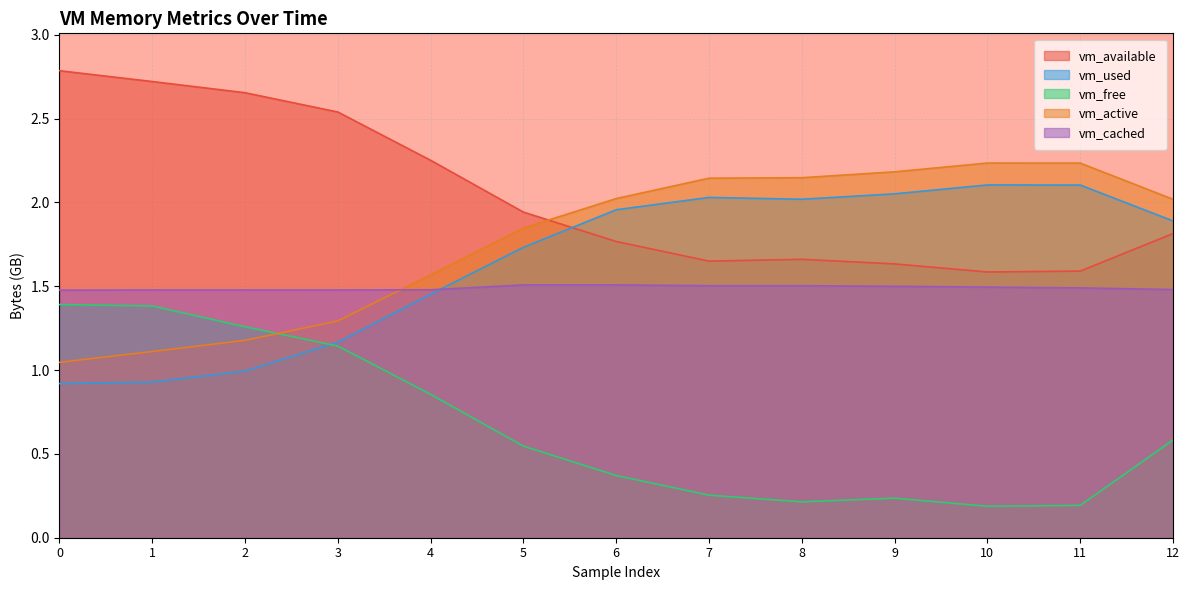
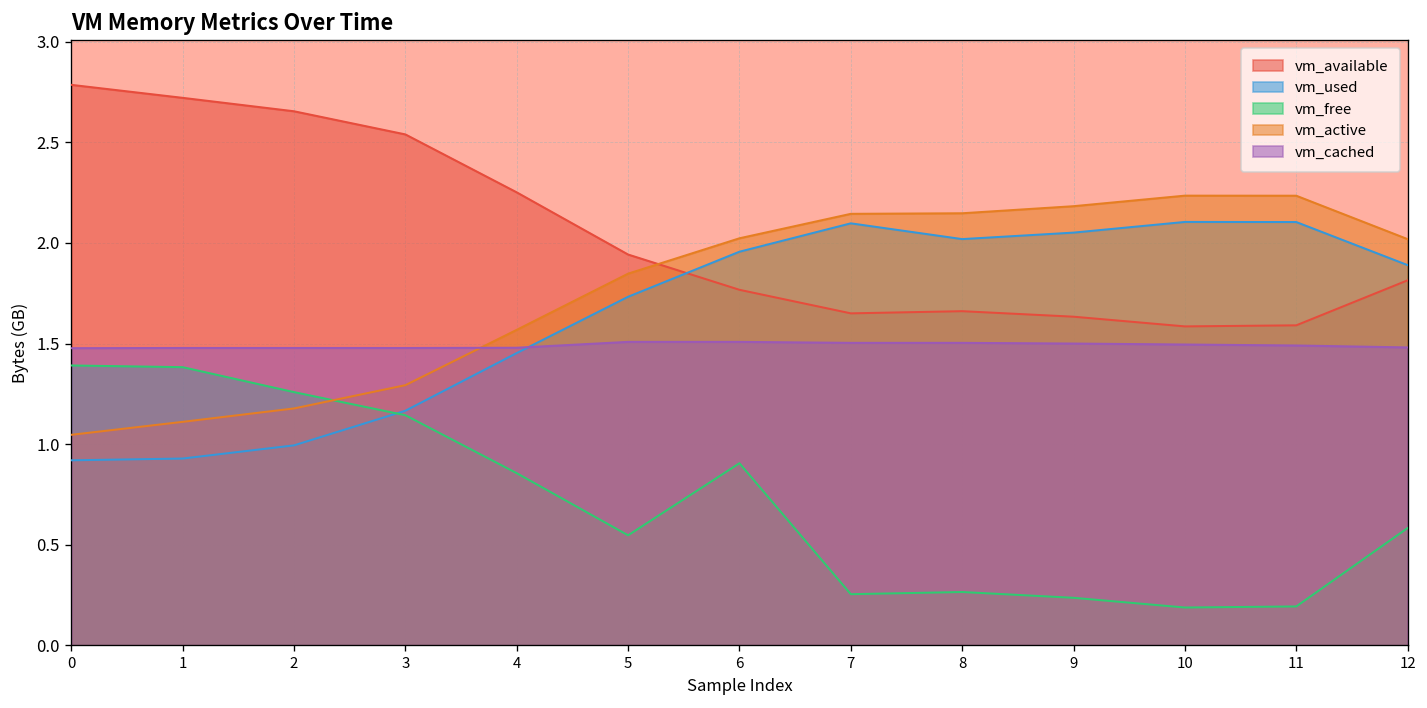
  {
    "vm_used": {
      "0": 0.92,
      "1": 0.93,
      "2": 0.99,
      "3": 1.17,
      "4": 1.45,
      "5": 1.73,
      "6": 1.96,
-     "7": 2.03,
+     "7": 2.10,
      "8": 2.02,
      "9": 2.05,
      "10": 2.10,
      "11": 2.10,
      "12": 1.89
    },
    "vm_free": {
      "0": 1.39,
      "1": 1.38,
      "2": 1.26,
      "3": 1.14,
      "4": 0.86,
      "5": 0.55,
-     "6": 0.37,
+     "6": 0.90,
      "7": 0.25,
-     "8": 0.21,
+     "8": 0.26,
      "9": 0.24,
      "10": 0.19,
      "11": 0.19,
      "12": 0.58
    },
    "vm_cached": {
      "0": 1.48,
      "1": 1.48,
      "2": 1.48,
      "3": 1.48,
      "4": 1.48,
      "5": 1.51,
      "6": 1.51,
      "7": 1.50,
      "8": 1.50,
      "9": 1.50,
      "10": 1.50,
      "11": 1.49,
      "12": 1.48
    }
  }
